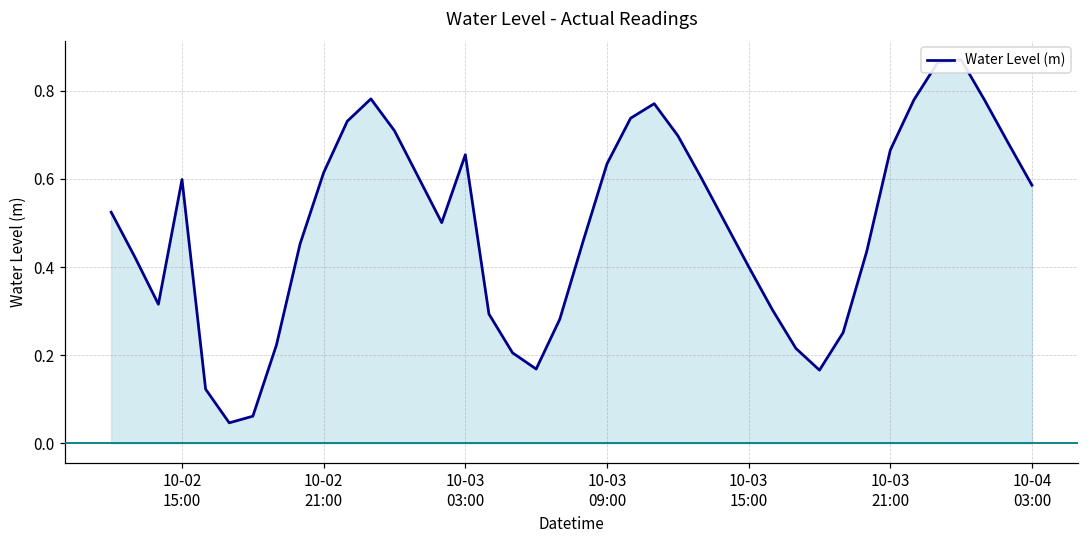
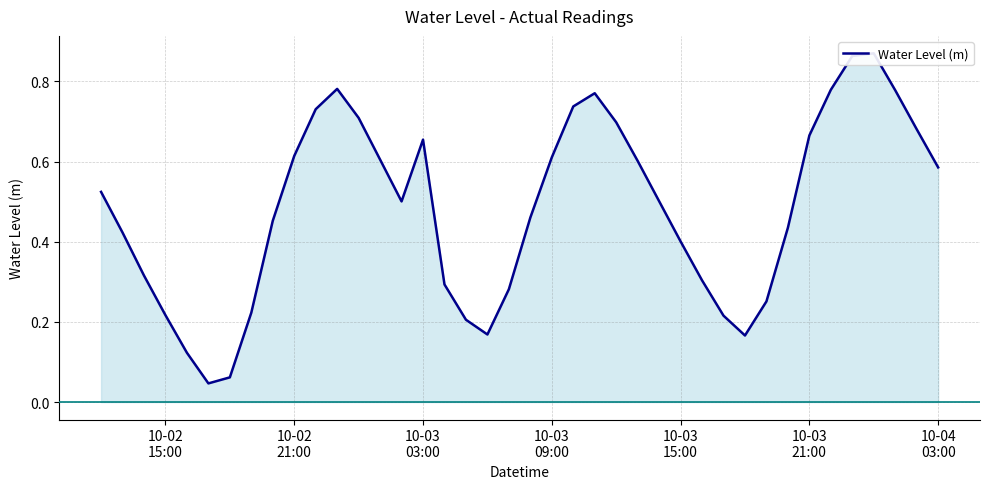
  {
-   "10-02 15:00": 0.60,
+   "10-02 15:00": 0.22,
    "10-02 21:00": 0.61,
    "10-03 03:00": 0.65,
-   "10-03 09:00": 0.63,
+   "10-03 09:00": 0.61,
    "10-03 15:00": 0.40,
    "10-03 21:00": 0.67,
    "10-04 03:00": 0.59
  }
